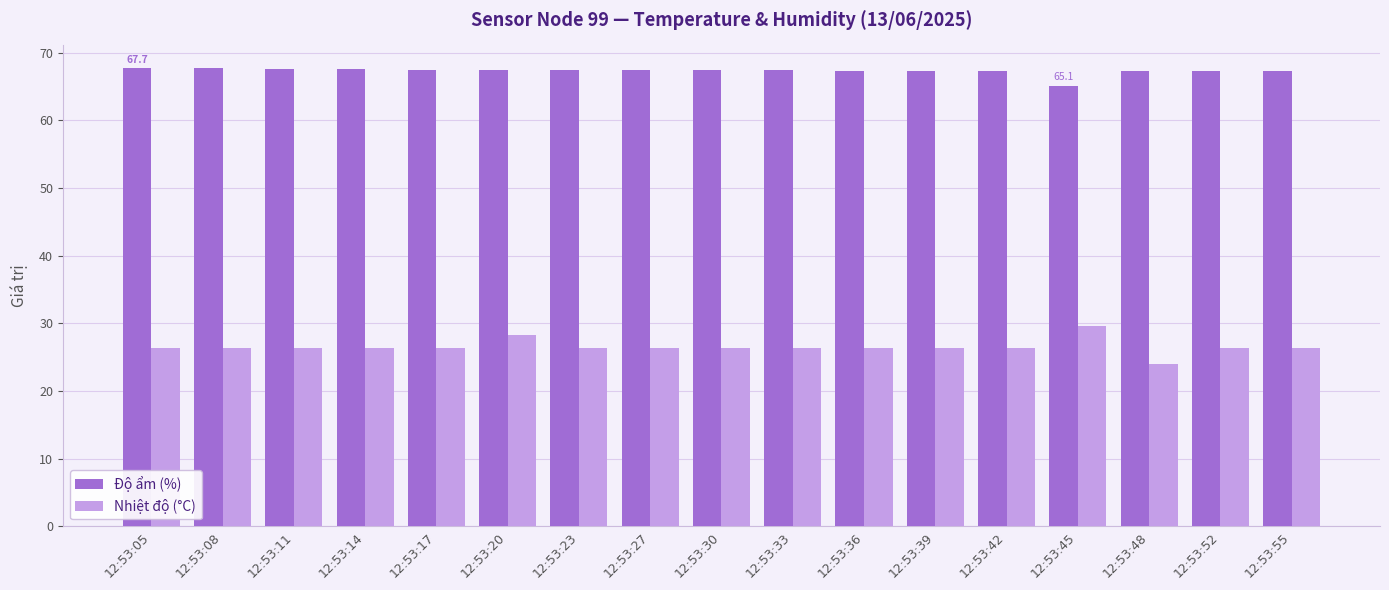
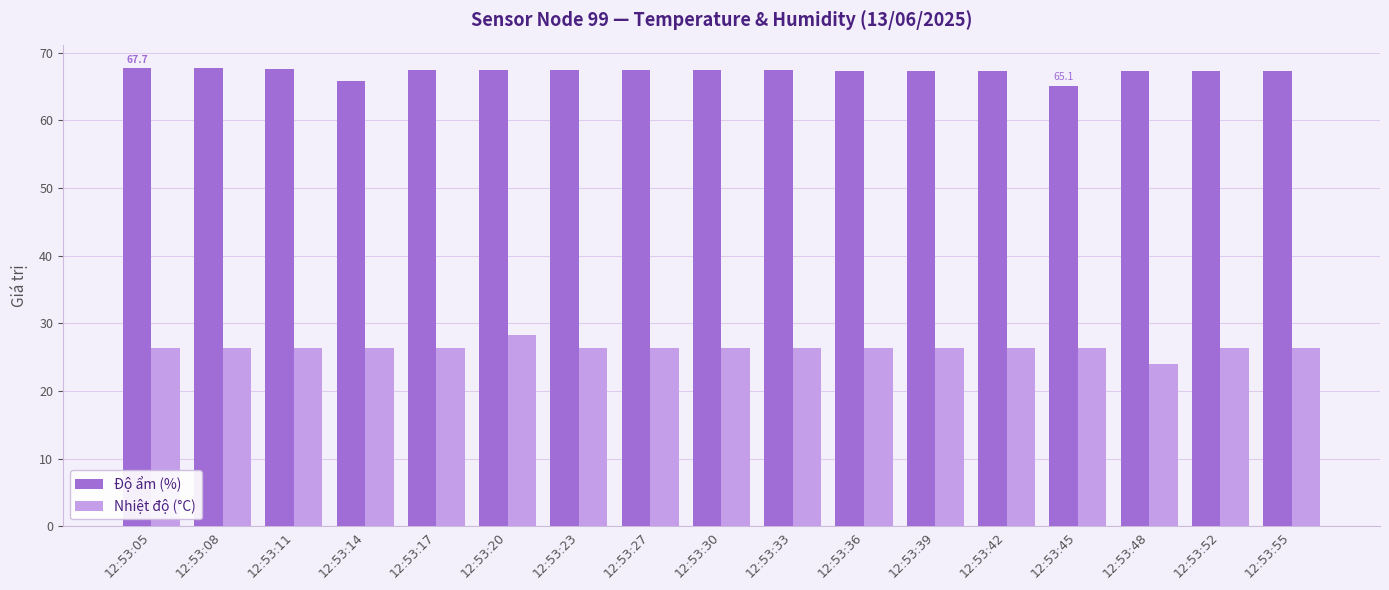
  {
    "Độ ẩm (%)": {
      "12:53:08": 68,
      "12:53:11": 68,
-     "12:53:14": 68,
+     "12:53:14": 66,
      "12:53:17": 68,
      "12:53:20": 67,
      "12:53:23": 67,
      "12:53:27": 67,
      "12:53:30": 67,
      "12:53:33": 67,
      "12:53:36": 67,
      "12:53:39": 67,
      "12:53:42": 67,
      "12:53:48": 67,
      "12:53:52": 67,
      "12:53:55": 67
    },
    "Nhiệt độ (°C)": {
      "12:53:05": 26,
      "12:53:08": 26,
      "12:53:11": 26,
      "12:53:14": 26,
      "12:53:17": 26,
      "12:53:20": 28,
      "12:53:23": 26,
      "12:53:27": 26,
      "12:53:30": 26,
      "12:53:33": 26,
      "12:53:36": 26,
      "12:53:39": 26,
      "12:53:42": 26,
-     "12:53:45": 30,
+     "12:53:45": 26,
      "12:53:48": 24,
      "12:53:52": 26,
      "12:53:55": 26
    }
  }
